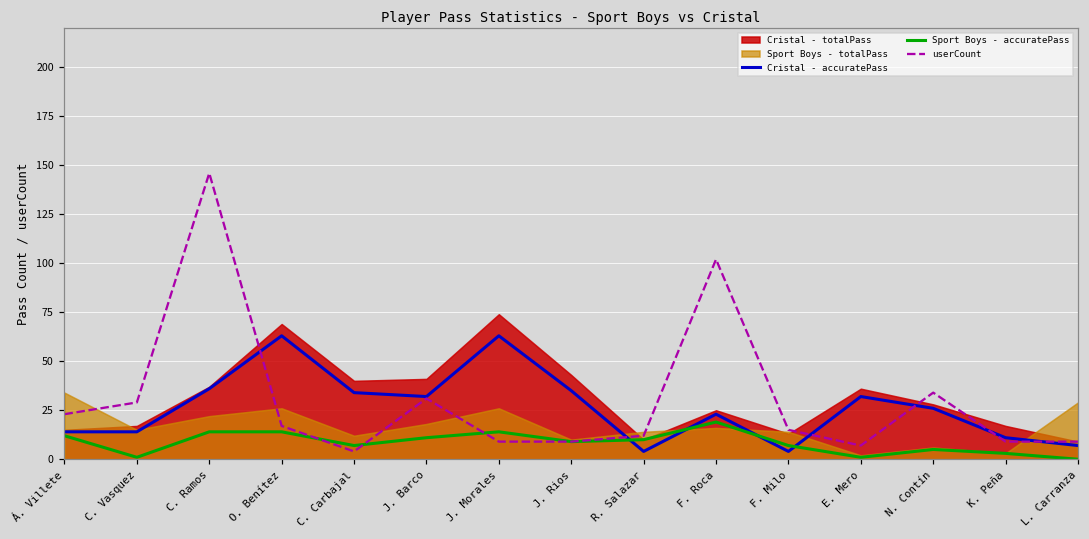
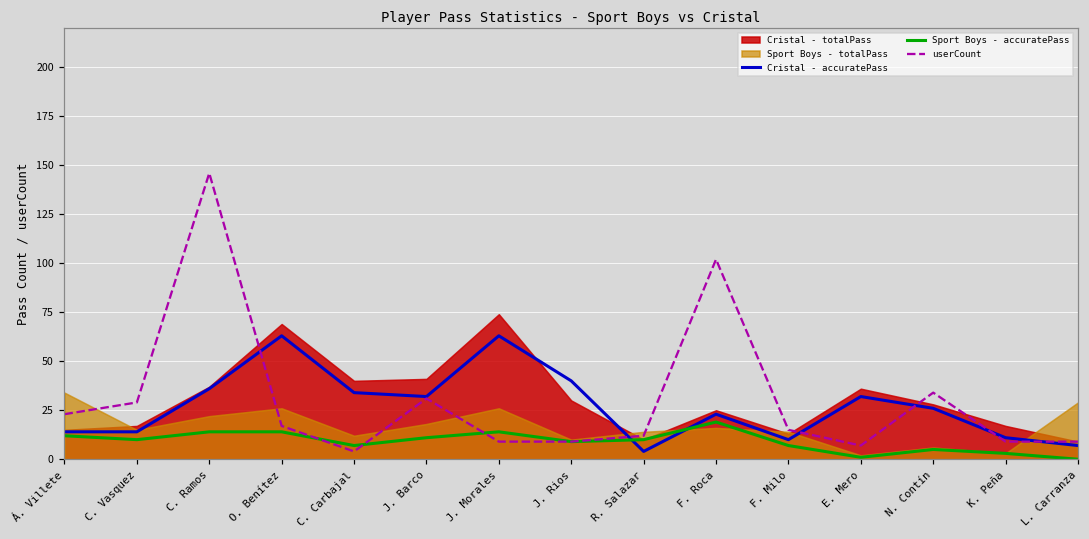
  {
    "Cristal - totalPass": {
      "C. Vasquez": 17,
      "O. Benítez": 69,
      "C. Carbajal": 40,
      "J. Barco": 41,
      "J. Morales": 74,
-     "J. Rios": 43,
+     "J. Rios": 30,
      "F. Roca": 25,
      "E. Mero": 36,
      "N. Contín": 28,
      "K. Peña": 17
    },
    "Cristal - accuratePass": {
      "O. Benítez": 63,
      "C. Carbajal": 34,
      "J. Morales": 63,
-     "J. Rios": 35,
+     "J. Rios": 40,
      "R. Salazar": 4,
      "F. Roca": 23,
-     "F. Milo": 4,
+     "F. Milo": 10,
      "E. Mero": 32,
      "N. Contín": 26,
      "K. Peña": 11,
      "L. Carranza": 7
    },
    "Sport Boys - accuratePass": {
      "Á. Villete": 12,
-     "C. Vasquez": 1,
+     "C. Vasquez": 10,
      "C. Ramos": 14,
      "O. Benítez": 14,
      "C. Carbajal": 7,
      "J. Barco": 11,
      "J. Morales": 14,
      "F. Roca": 19,
      "F. Milo": 7,
      "L. Carranza": 0
    },
    "Sport Boys - totalPass": {
      "Á. Villete": 34,
      "C. Ramos": 22,
      "O. Benítez": 26,
      "C. Carbajal": 12,
      "J. Barco": 18,
      "J. Morales": 26,
      "R. Salazar": 14,
      "F. Roca": 16,
      "L. Carranza": 29
    },
    "userCount": {
      "Á. Villete": 23,
      "C. Vasquez": 29,
      "C. Ramos": 146,
      "O. Benítez": 17,
      "C. Carbajal": 4,
      "J. Morales": 9,
      "R. Salazar": 12,
      "F. Roca": 102,
      "E. Mero": 7,
      "N. Contín": 34,
      "K. Peña": 9
    }
  }
